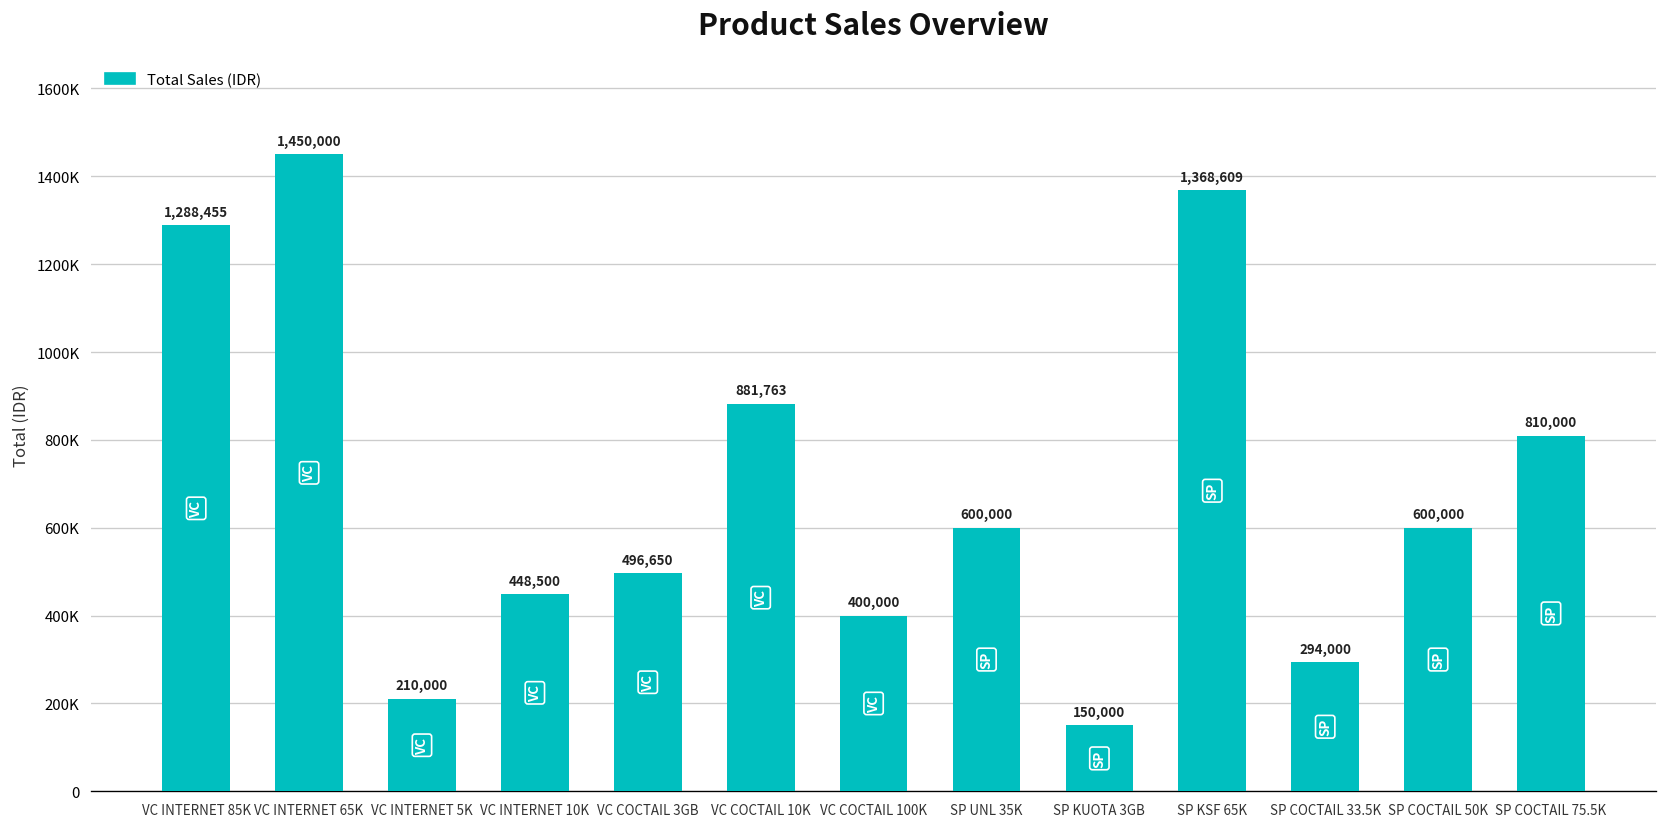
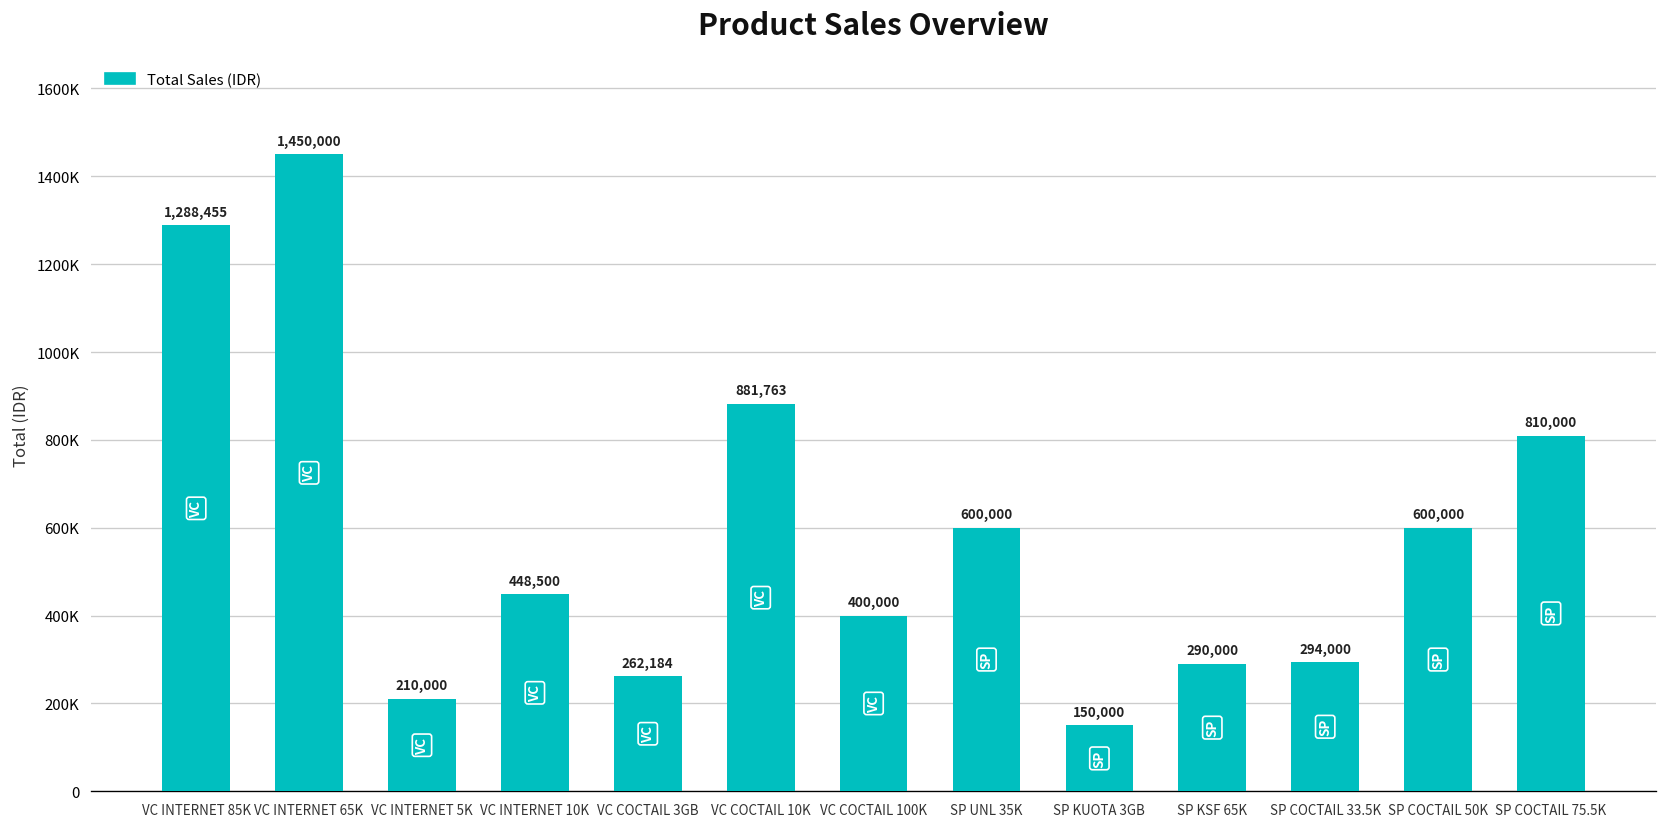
  {
    "VC INTERNET 85K": "1,288,455",
    "VC INTERNET 65K": "1,450,000",
    "VC INTERNET 5K": "210,000",
    "VC INTERNET 10K": "448,500",
-   "VC COCTAIL 3GB": "496,650",
+   "VC COCTAIL 3GB": "262,184",
    "VC COCTAIL 10K": "881,763",
    "VC COCTAIL 100K": "400,000",
    "SP UNL 35K": "600,000",
    "SP KUOTA 3GB": "150,000",
-   "SP KSF 65K": "1,368,609",
+   "SP KSF 65K": "290,000",
    "SP COCTAIL 33.5K": "294,000",
    "SP COCTAIL 50K": "600,000",
    "SP COCTAIL 75.5K": "810,000"
  }
